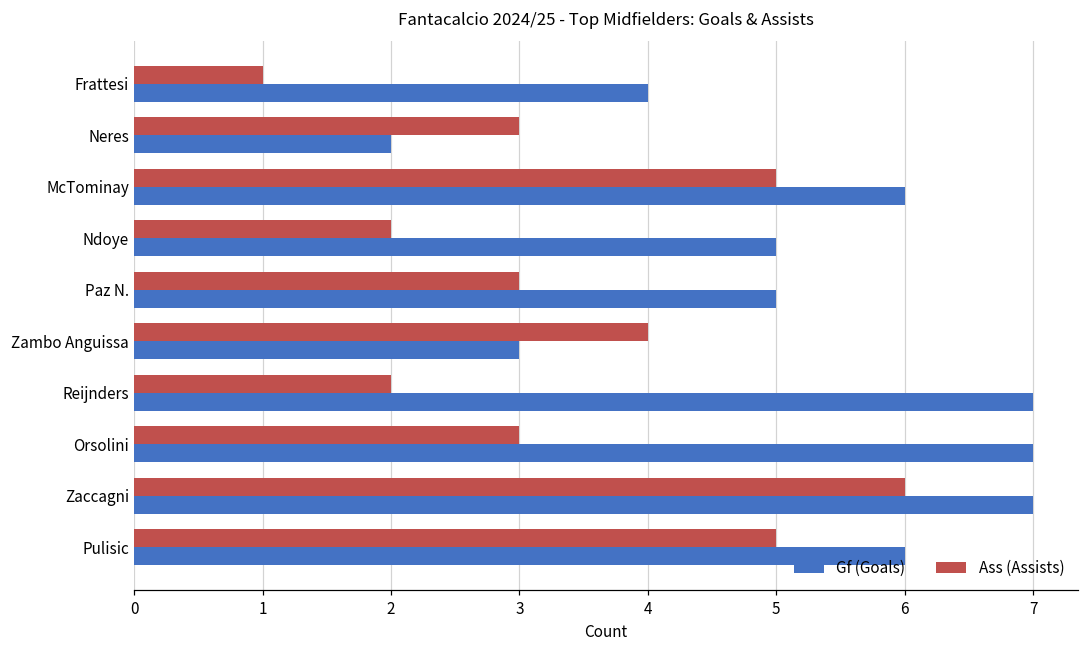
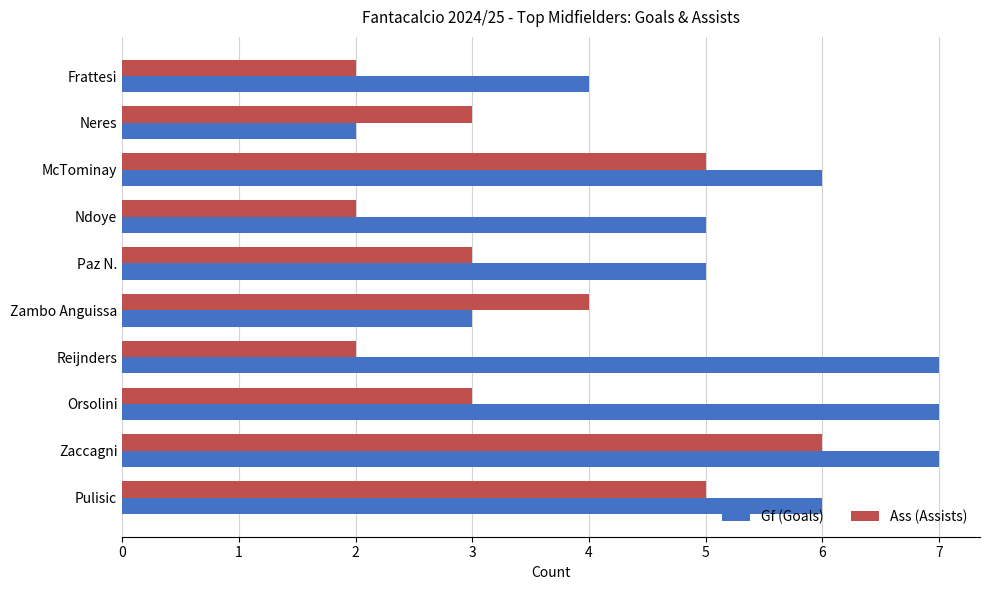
  {
    "Gf (Goals)": {
      "Frattesi": 4,
      "Neres": 2,
      "McTominay": 6,
      "Ndoye": 5,
      "Paz N.": 5,
      "Zambo Anguissa": 3,
      "Reijnders": 7,
      "Orsolini": 7,
      "Zaccagni": 7,
      "Pulisic": 6
    },
    "Ass (Assists)": {
-     "Frattesi": 1,
+     "Frattesi": 2,
      "Neres": 3,
      "McTominay": 5,
      "Ndoye": 2,
      "Paz N.": 3,
      "Zambo Anguissa": 4,
      "Reijnders": 2,
      "Orsolini": 3,
      "Zaccagni": 6,
      "Pulisic": 5
    }
  }
